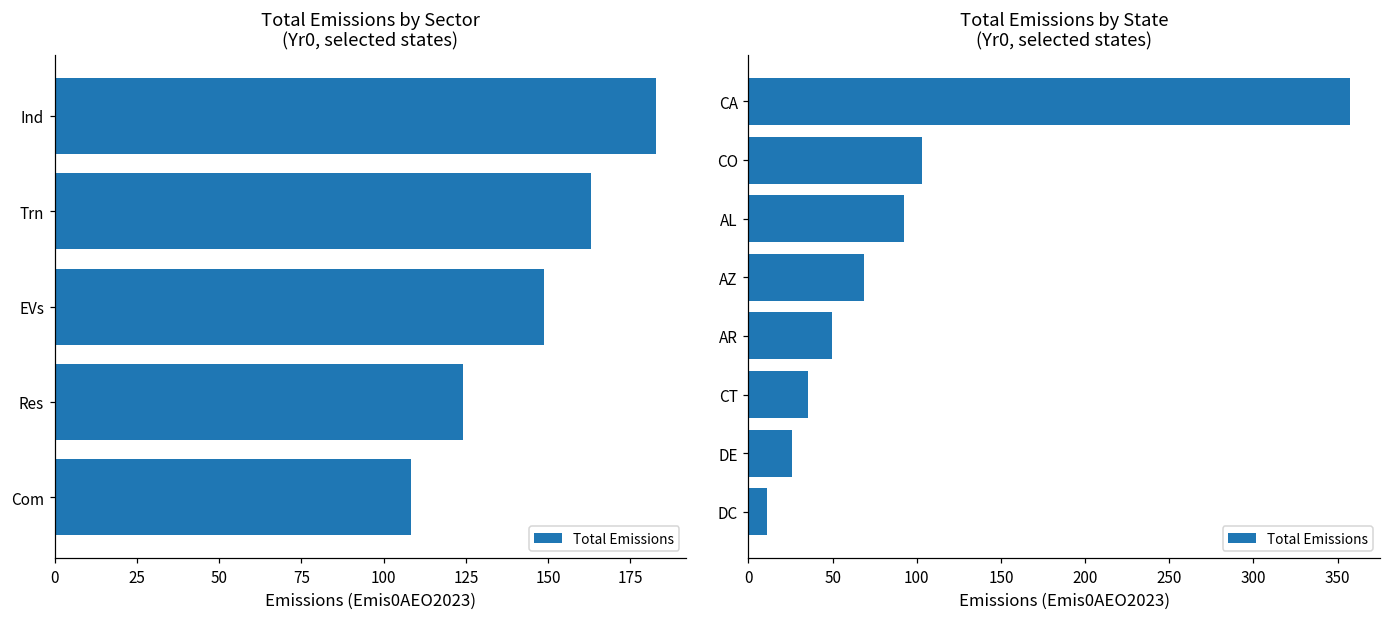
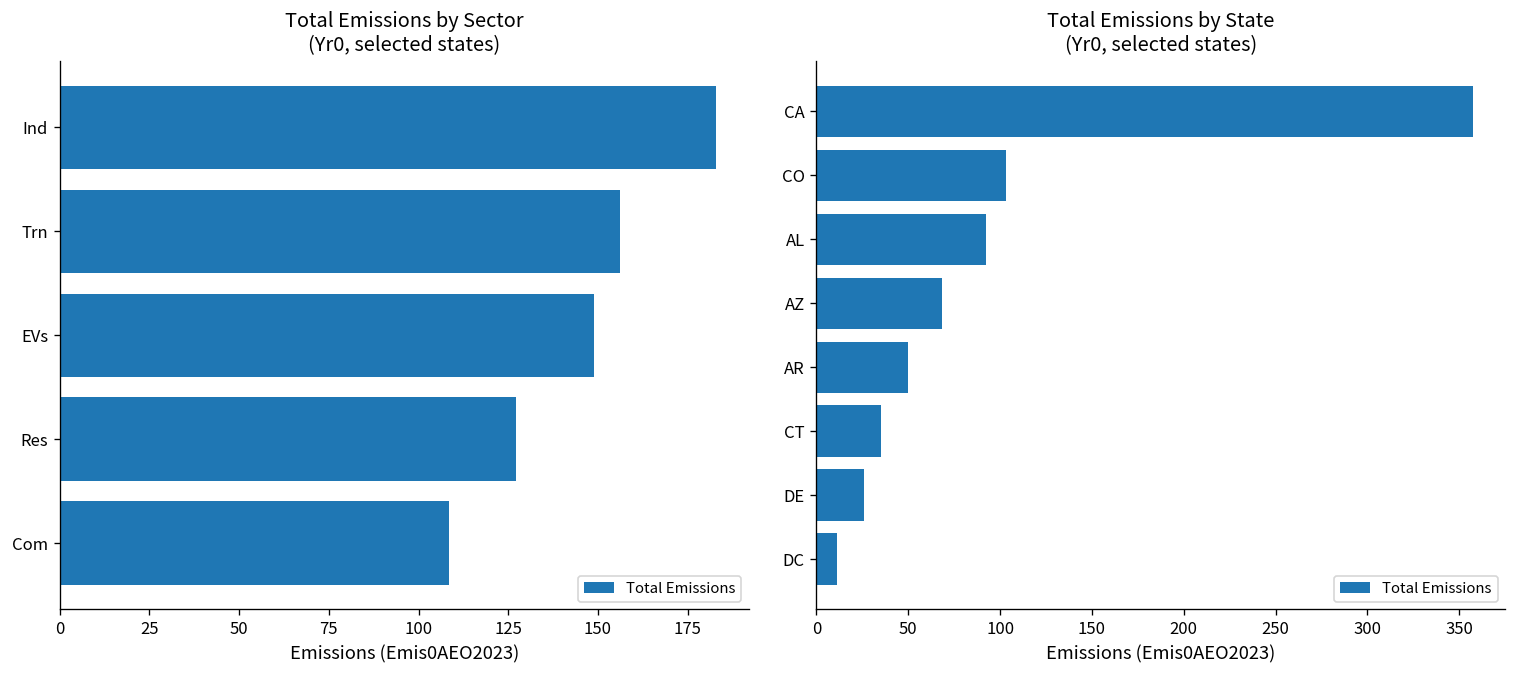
  {
    "Total Emissions by Sector (Yr0, selected states)": {
      "Ind": 183,
-     "Trn": 163,
+     "Trn": 156,
      "EVs": 149,
-     "Res": 124,
+     "Res": 127,
      "Com": 108
    },
    "Total Emissions by State (Yr0, selected states)": {
      "CA": 357,
      "CO": 103,
      "AL": 92,
      "AZ": 68,
      "AR": 50,
      "CT": 35,
      "DE": 26,
      "DC": 11
    }
  }
